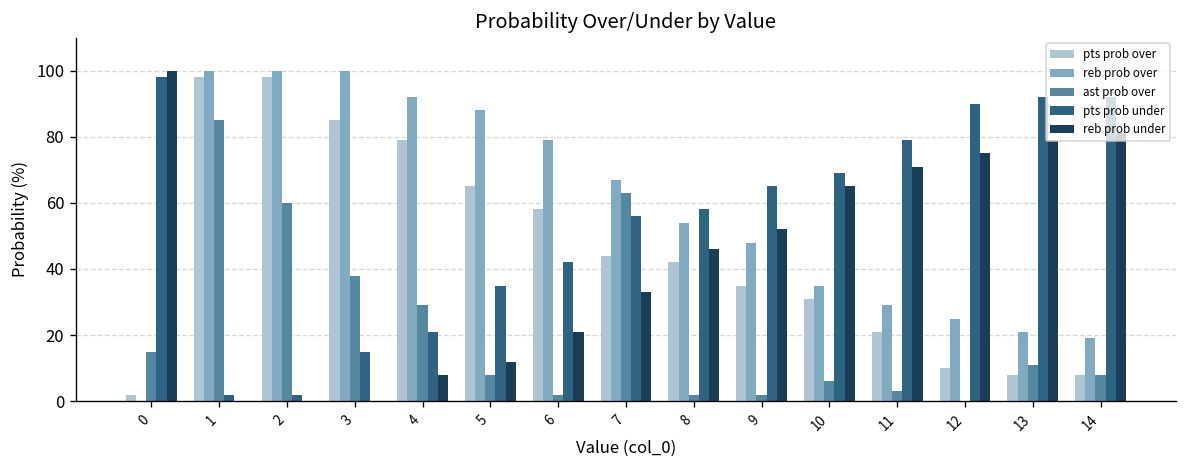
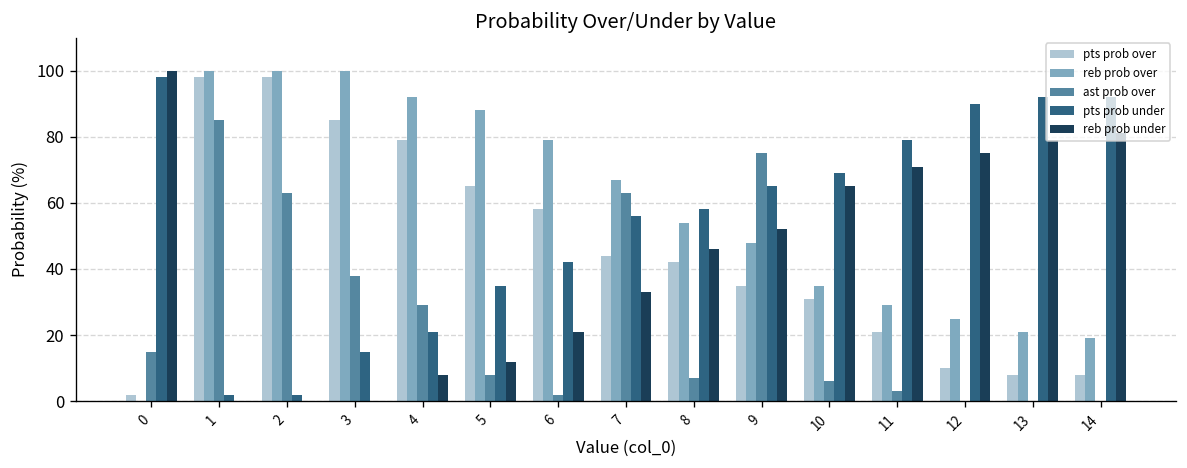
  {
    "ast prob over": {
      "0": 15,
      "1": 85,
-     "2": 60,
+     "2": 63,
      "3": 38,
      "4": 29,
      "5": 8,
      "6": 2,
      "7": 63,
-     "8": 2,
-     "9": 2,
+     "8": 7,
+     "9": 75,
      "10": 6,
      "11": 3,
      "12": 0,
-     "13": 11,
-     "14": 8
+     "13": 0,
+     "14": 0
    },
    "pts prob under": {
      "0": 98,
      "1": 2,
      "2": 2,
      "3": 15,
      "4": 21,
      "5": 35,
      "6": 42,
      "7": 56,
      "8": 58,
      "9": 65,
      "10": 69,
      "11": 79,
      "12": 90,
      "13": 92
    },
    "reb prob under": {
      "0": 100,
      "1": 0,
      "2": 0,
      "3": 0,
      "4": 8,
      "5": 12,
      "6": 21,
      "7": 33,
      "8": 46,
      "9": 52,
      "10": 65,
      "11": 71,
      "12": 75,
      "13": 79
    }
  }
